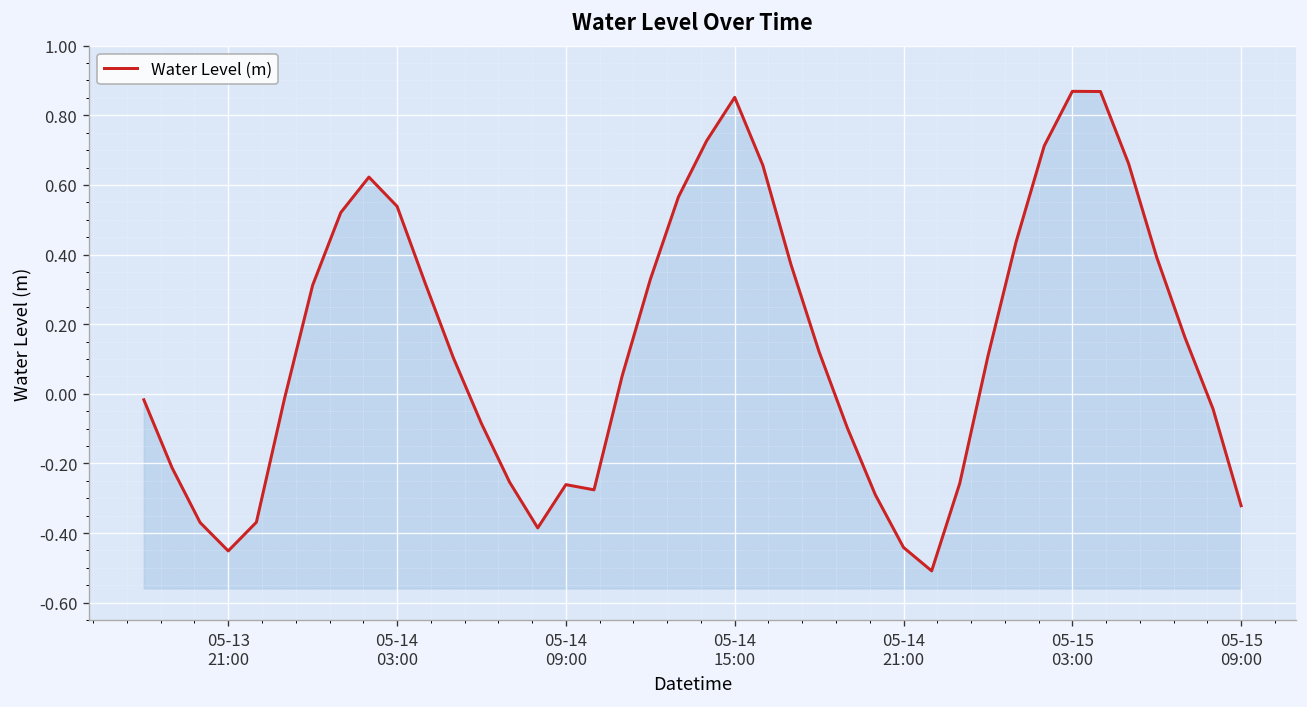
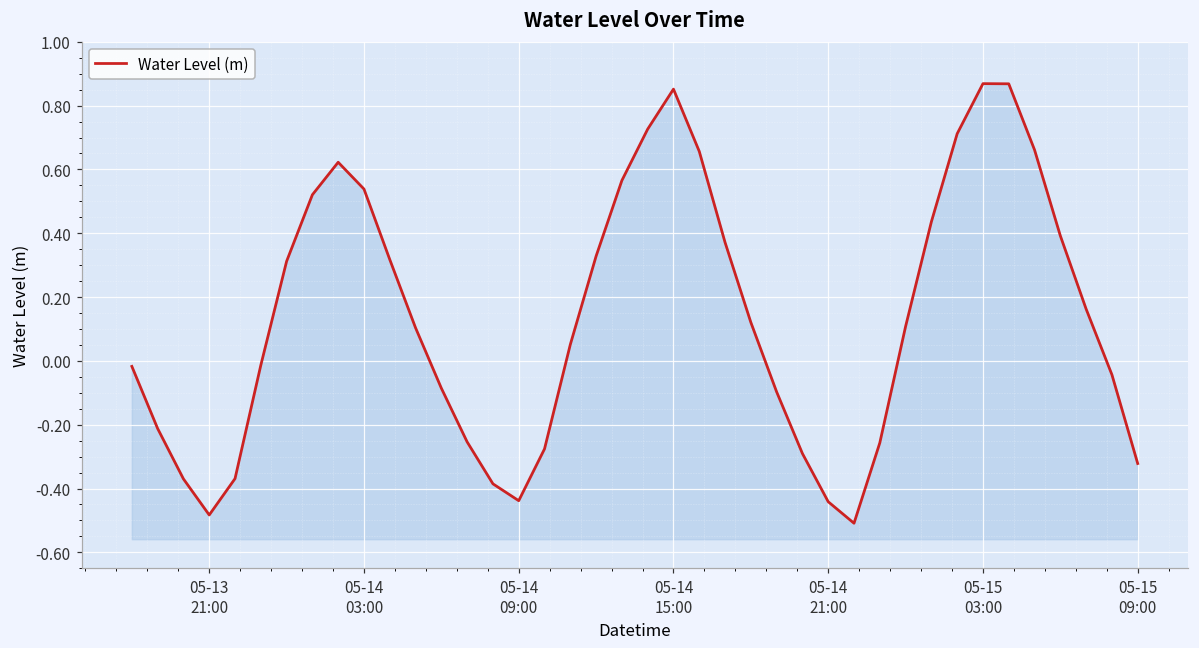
  {
-   "05-13 21:00": -0.45,
+   "05-13 21:00": -0.48,
    "05-14 03:00": 0.54,
-   "05-14 09:00": -0.26,
+   "05-14 09:00": -0.44,
    "05-14 15:00": 0.85,
    "05-14 21:00": -0.44,
    "05-15 03:00": 0.87,
    "05-15 09:00": -0.32
  }
